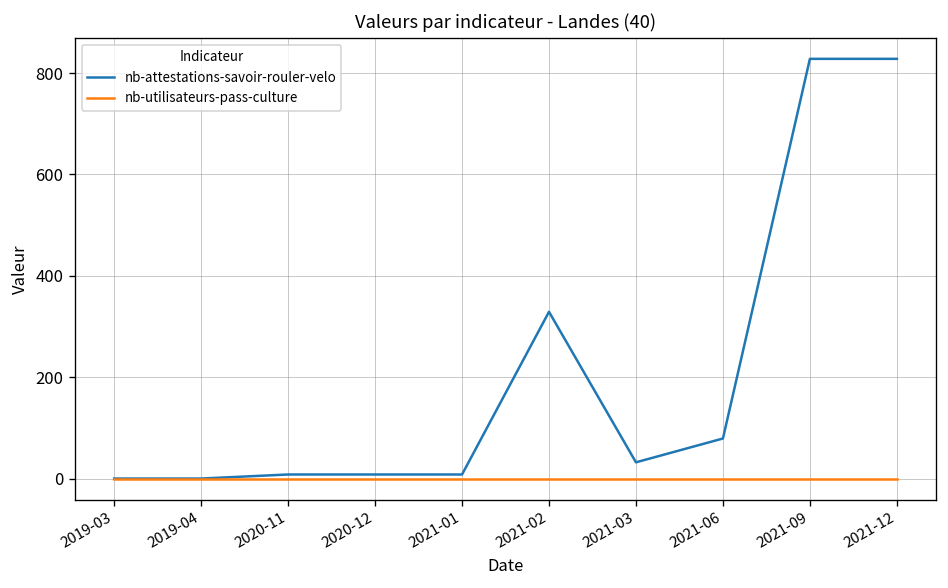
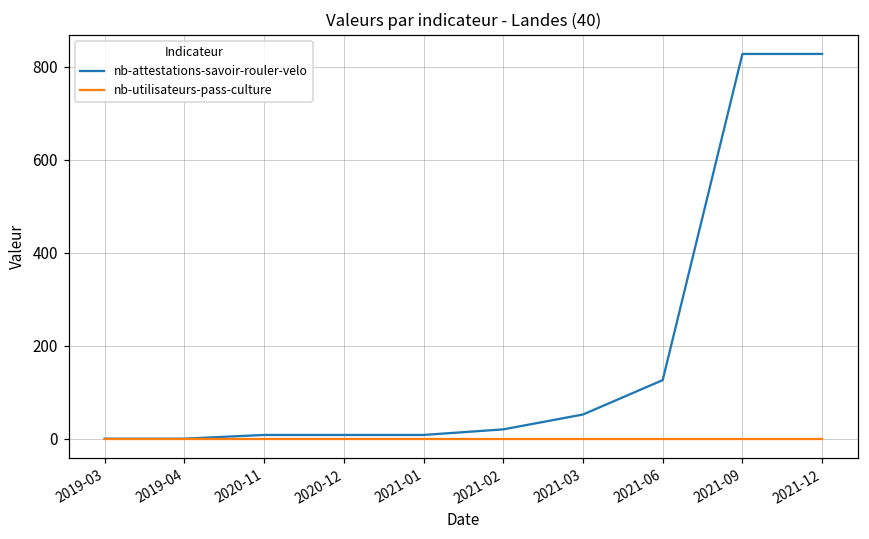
  {
    "nb-attestations-savoir-rouler-velo": {
      "2020-11": 10,
      "2020-12": 10,
      "2021-01": 10,
-     "2021-02": 330,
-     "2021-03": 30,
-     "2021-06": 80,
+     "2021-02": 20,
+     "2021-03": 50,
+     "2021-06": 130,
      "2021-09": 830,
      "2021-12": 830
    },
    "nb-utilisateurs-pass-culture": {
      "2020-11": 0,
      "2020-12": 0,
      "2021-01": 0,
      "2021-02": 0,
      "2021-03": 0,
      "2021-06": 0,
      "2021-09": 0,
      "2021-12": 0
    }
  }
